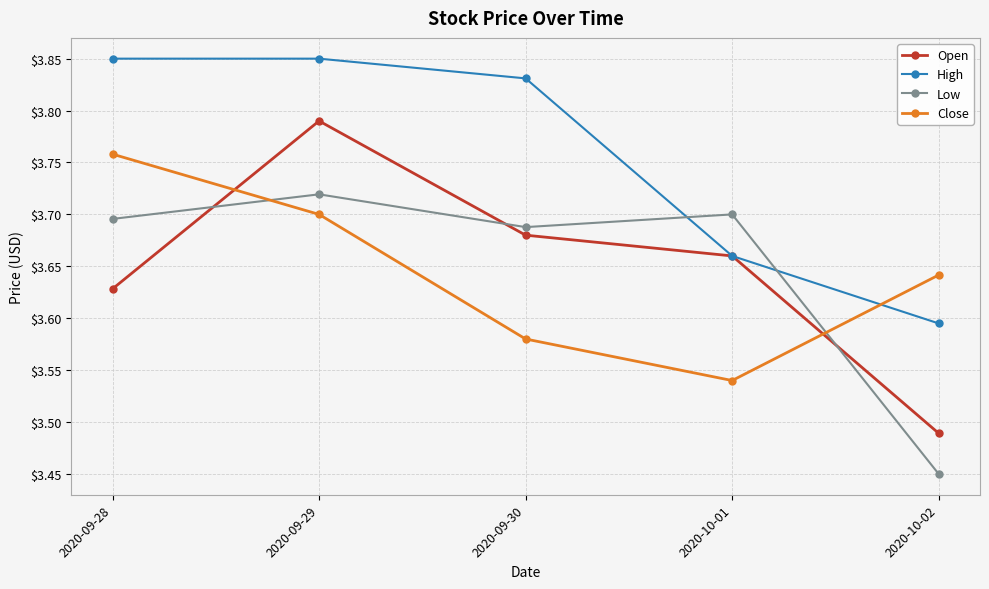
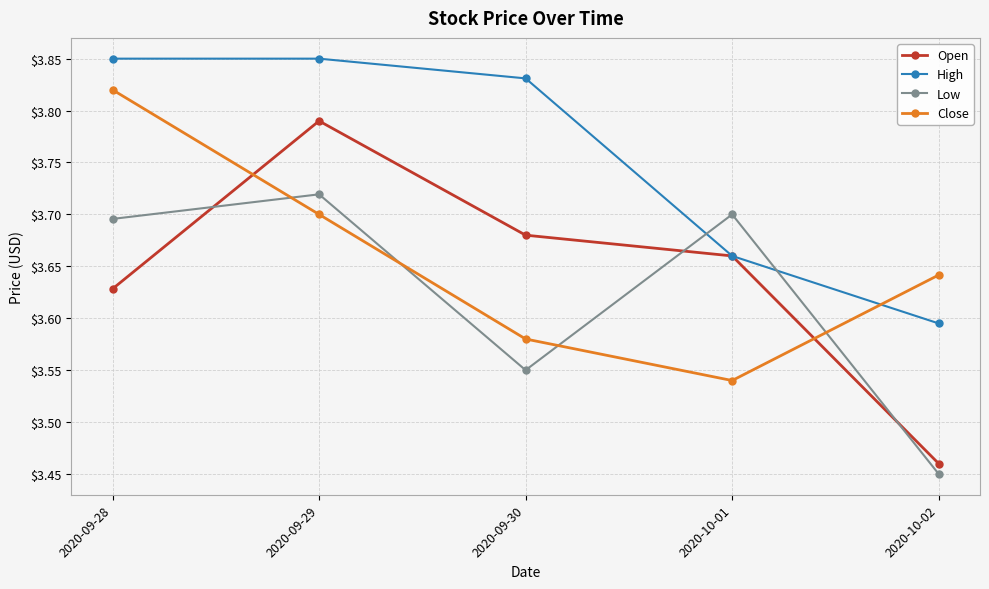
  {
    "Open": {
      "2020-09-28": "$3.628",
      "2020-09-29": "$3.790",
      "2020-09-30": "$3.680",
-     "2020-10-02": "$3.489"
+     "2020-10-02": "$3.460"
    },
    "High": {
      "2020-09-28": "$3.850",
      "2020-09-29": "$3.850",
      "2020-09-30": "$3.831",
      "2020-10-02": "$3.595"
    },
    "Low": {
      "2020-09-28": "$3.696",
      "2020-09-29": "$3.719",
-     "2020-09-30": "$3.688",
+     "2020-09-30": "$3.550",
      "2020-10-01": "$3.700",
      "2020-10-02": "$3.450"
    },
    "Close": {
-     "2020-09-28": "$3.758",
+     "2020-09-28": "$3.820",
      "2020-09-29": "$3.700",
      "2020-09-30": "$3.580",
      "2020-10-01": "$3.540",
      "2020-10-02": "$3.642"
    }
  }
